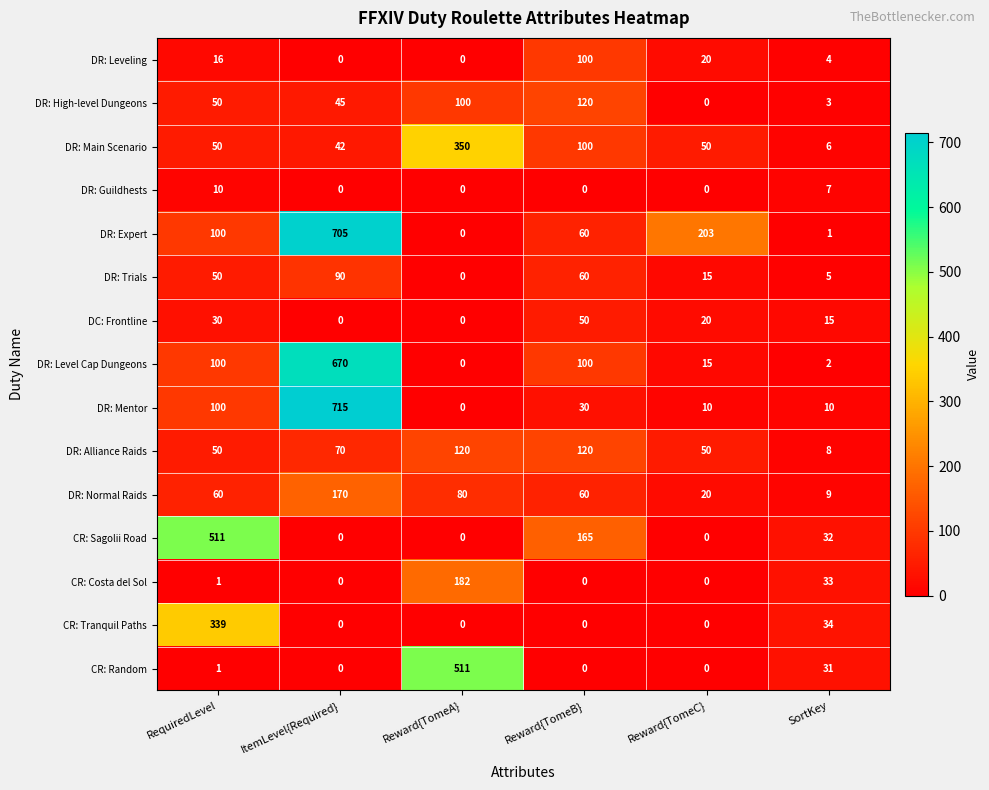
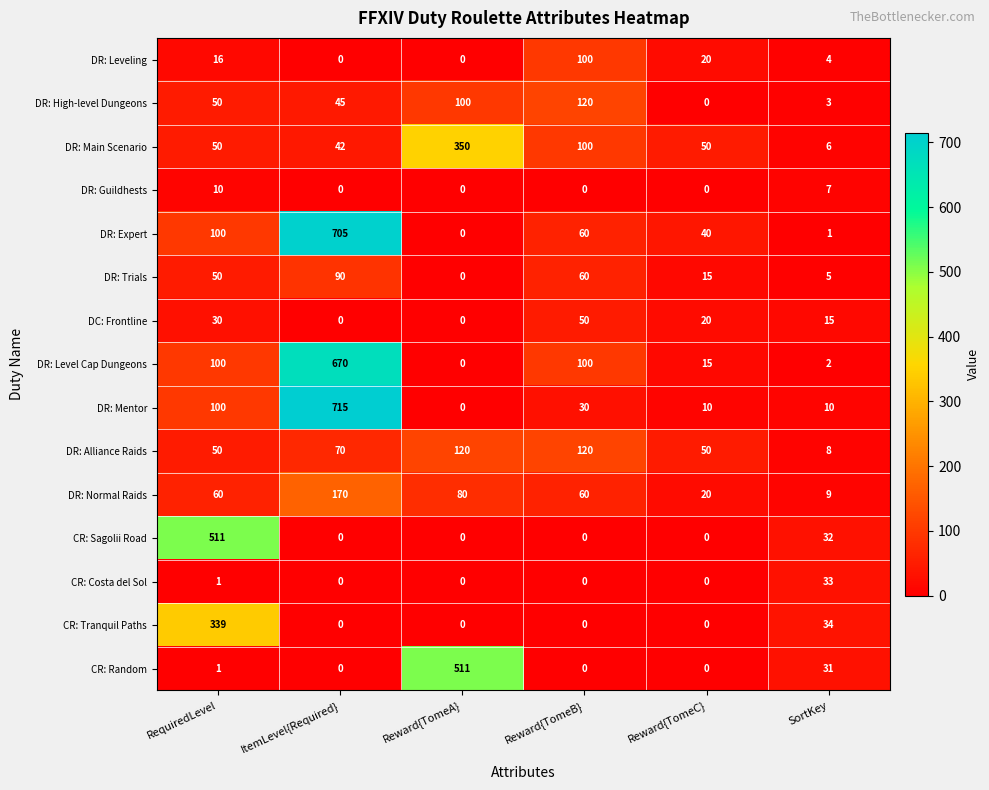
  {
    "DR: Leveling": {
      "RequiredLevel": 16,
      "ItemLevel{Required}": 0,
      "Reward{TomeA}": 0,
      "Reward{TomeB}": 100,
      "Reward{TomeC}": 20,
      "SortKey": 4
    },
    "DR: High-level Dungeons": {
      "RequiredLevel": 50,
      "ItemLevel{Required}": 45,
      "Reward{TomeA}": 100,
      "Reward{TomeB}": 120,
      "Reward{TomeC}": 0,
      "SortKey": 3
    },
    "DR: Main Scenario": {
      "RequiredLevel": 50,
      "ItemLevel{Required}": 42,
      "Reward{TomeA}": 350,
      "Reward{TomeB}": 100,
      "Reward{TomeC}": 50,
      "SortKey": 6
    },
    "DR: Guildhests": {
      "RequiredLevel": 10,
      "ItemLevel{Required}": 0,
      "Reward{TomeA}": 0,
      "Reward{TomeB}": 0,
      "Reward{TomeC}": 0,
      "SortKey": 7
    },
    "DR: Expert": {
      "RequiredLevel": 100,
      "ItemLevel{Required}": 705,
      "Reward{TomeA}": 0,
      "Reward{TomeB}": 60,
-     "Reward{TomeC}": 203,
+     "Reward{TomeC}": 40,
      "SortKey": 1
    },
    "DR: Trials": {
      "RequiredLevel": 50,
      "ItemLevel{Required}": 90,
      "Reward{TomeA}": 0,
      "Reward{TomeB}": 60,
      "Reward{TomeC}": 15,
      "SortKey": 5
    },
    "DC: Frontline": {
      "RequiredLevel": 30,
      "ItemLevel{Required}": 0,
      "Reward{TomeA}": 0,
      "Reward{TomeB}": 50,
      "Reward{TomeC}": 20,
      "SortKey": 15
    },
    "DR: Level Cap Dungeons": {
      "RequiredLevel": 100,
      "ItemLevel{Required}": 670,
      "Reward{TomeA}": 0,
      "Reward{TomeB}": 100,
      "Reward{TomeC}": 15,
      "SortKey": 2
    },
    "DR: Mentor": {
      "RequiredLevel": 100,
      "ItemLevel{Required}": 715,
      "Reward{TomeA}": 0,
      "Reward{TomeB}": 30,
      "Reward{TomeC}": 10,
      "SortKey": 10
    },
    "DR: Alliance Raids": {
      "RequiredLevel": 50,
      "ItemLevel{Required}": 70,
      "Reward{TomeA}": 120,
      "Reward{TomeB}": 120,
      "Reward{TomeC}": 50,
      "SortKey": 8
    },
    "DR: Normal Raids": {
      "RequiredLevel": 60,
      "ItemLevel{Required}": 170,
      "Reward{TomeA}": 80,
      "Reward{TomeB}": 60,
      "Reward{TomeC}": 20,
      "SortKey": 9
    },
    "CR: Sagolii Road": {
      "RequiredLevel": 511,
      "ItemLevel{Required}": 0,
      "Reward{TomeA}": 0,
-     "Reward{TomeB}": 165,
+     "Reward{TomeB}": 0,
      "Reward{TomeC}": 0,
      "SortKey": 32
    },
    "CR: Costa del Sol": {
      "RequiredLevel": 1,
      "ItemLevel{Required}": 0,
-     "Reward{TomeA}": 182,
+     "Reward{TomeA}": 0,
      "Reward{TomeB}": 0,
      "Reward{TomeC}": 0,
      "SortKey": 33
    },
    "CR: Tranquil Paths": {
      "RequiredLevel": 339,
      "ItemLevel{Required}": 0,
      "Reward{TomeA}": 0,
      "Reward{TomeB}": 0,
      "Reward{TomeC}": 0,
      "SortKey": 34
    },
    "CR: Random": {
      "RequiredLevel": 1,
      "ItemLevel{Required}": 0,
      "Reward{TomeA}": 511,
      "Reward{TomeB}": 0,
      "Reward{TomeC}": 0,
      "SortKey": 31
    }
  }
